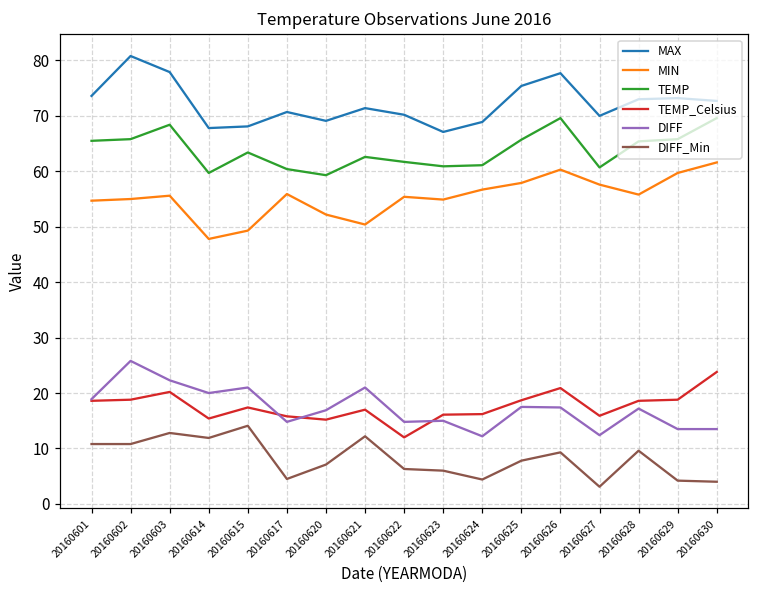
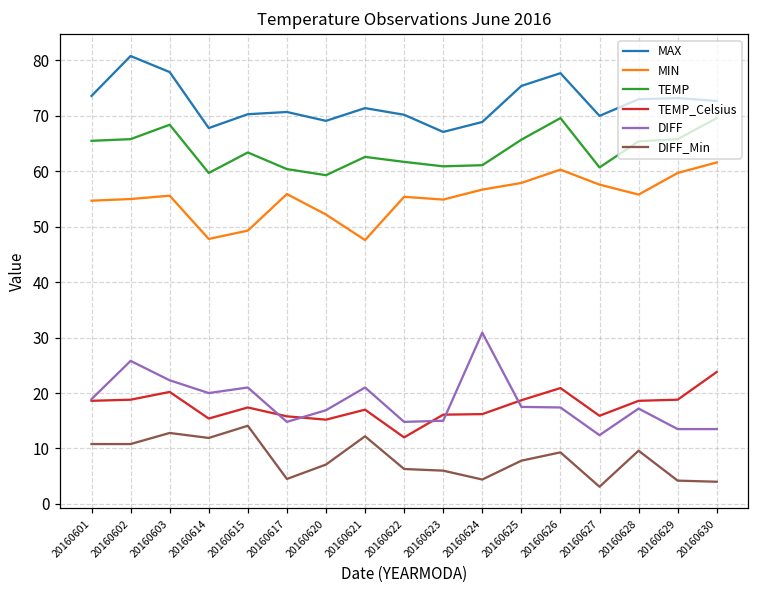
  {
    "MAX": {
      "20160601": 74,
      "20160602": 81,
      "20160603": 78,
      "20160614": 68,
-     "20160615": 68,
+     "20160615": 70,
      "20160617": 71,
      "20160620": 69,
      "20160621": 71,
      "20160622": 70,
      "20160623": 67,
      "20160624": 69,
      "20160625": 75,
      "20160626": 78,
      "20160627": 70
    },
    "MIN": {
      "20160601": 55,
      "20160602": 55,
      "20160603": 56,
      "20160614": 48,
      "20160615": 49,
      "20160617": 56,
      "20160620": 52,
-     "20160621": 50,
+     "20160621": 48,
      "20160622": 55,
      "20160623": 55,
      "20160624": 57,
      "20160625": 58,
      "20160626": 60,
      "20160627": 58,
      "20160628": 56,
      "20160629": 60,
      "20160630": 62
    },
    "TEMP": {
      "20160601": 66,
      "20160602": 66,
      "20160603": 68,
      "20160614": 60,
      "20160615": 63,
      "20160617": 60,
      "20160620": 59,
      "20160621": 63,
      "20160622": 62,
      "20160623": 61,
      "20160624": 61,
      "20160625": 66,
      "20160626": 70,
      "20160627": 61
    },
    "TEMP_Celsius": {
      "20160602": 19,
      "20160603": 20,
      "20160614": 15,
      "20160615": 17,
      "20160617": 16,
      "20160620": 15,
      "20160621": 17,
      "20160622": 12,
      "20160623": 16,
      "20160624": 16,
      "20160625": 19,
      "20160626": 21,
      "20160627": 16,
      "20160628": 19,
      "20160629": 19,
      "20160630": 24
    },
    "DIFF": {
      "20160602": 26,
      "20160603": 22,
      "20160614": 20,
      "20160615": 21,
      "20160617": 15,
      "20160620": 17,
      "20160621": 21,
      "20160622": 15,
      "20160623": 15,
-     "20160624": 12,
+     "20160624": 31,
      "20160625": 18,
      "20160626": 17,
      "20160627": 12,
      "20160628": 17,
      "20160629": 14,
      "20160630": 14
    },
    "DIFF_Min": {
      "20160601": 11,
      "20160602": 11,
      "20160603": 13,
      "20160614": 12,
      "20160615": 14,
      "20160617": 5,
      "20160620": 7,
      "20160621": 12,
      "20160622": 6,
      "20160623": 6,
      "20160624": 4,
      "20160625": 8,
      "20160626": 9,
      "20160627": 3,
      "20160628": 10,
      "20160629": 4,
      "20160630": 4
    }
  }
